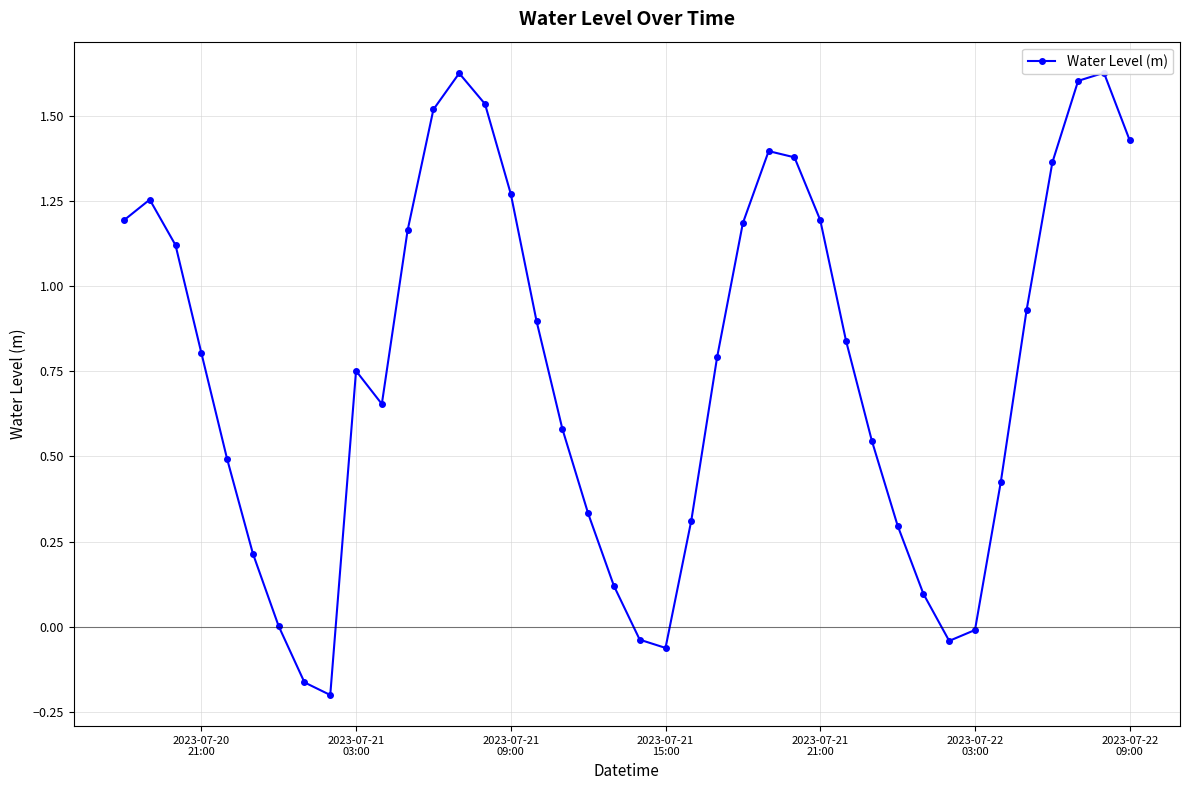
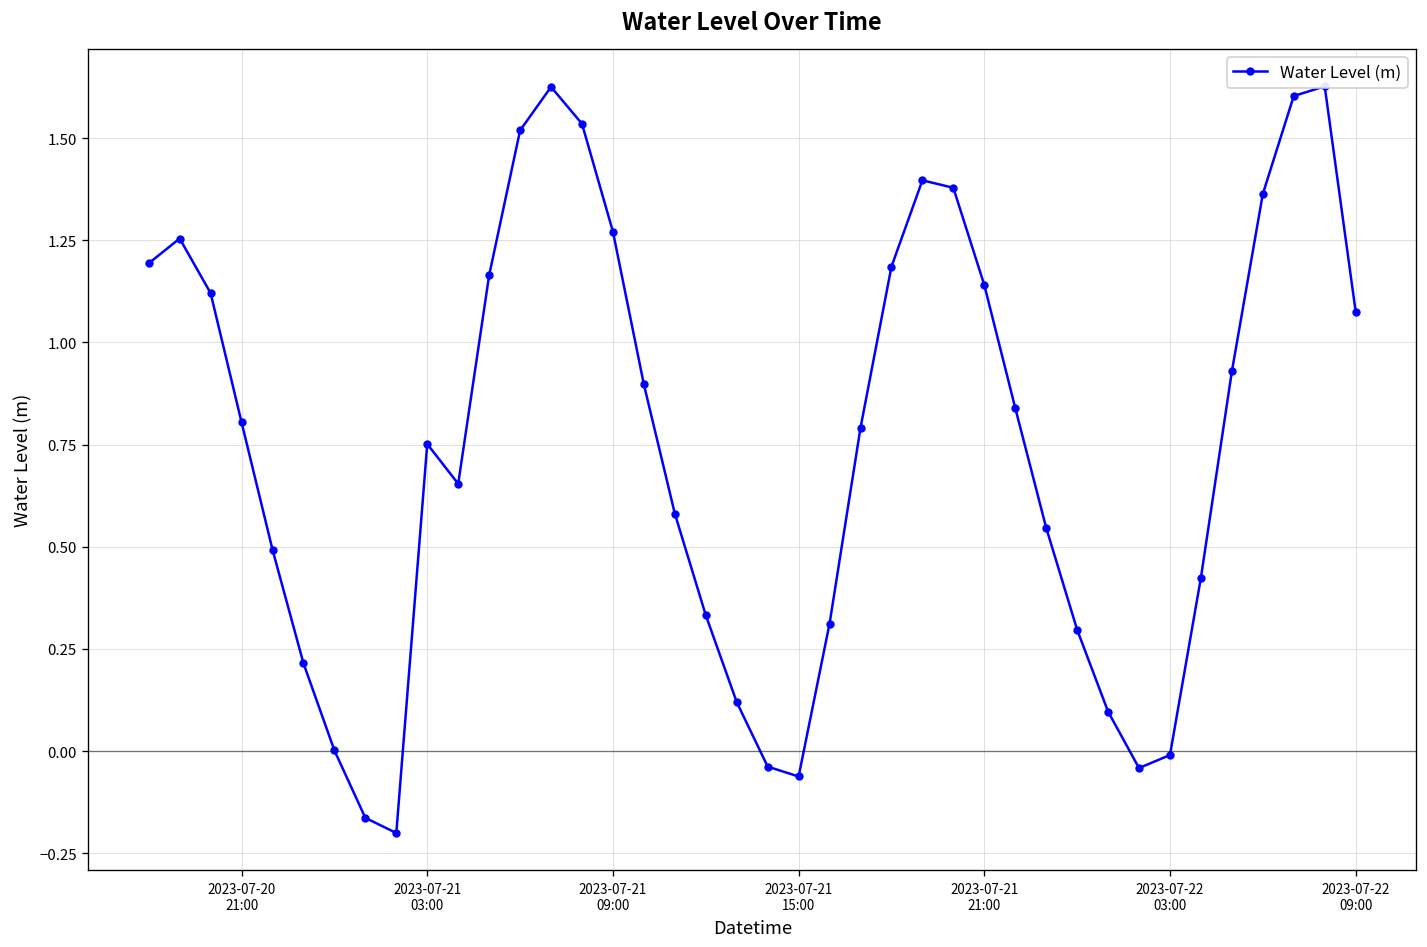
  {
    "2023-07-20 21:00": 0.80,
    "2023-07-21 03:00": 0.75,
    "2023-07-21 09:00": 1.27,
    "2023-07-21 15:00": -0.06,
-   "2023-07-21 21:00": 1.19,
+   "2023-07-21 21:00": 1.14,
    "2023-07-22 03:00": -0.01,
-   "2023-07-22 09:00": 1.43
+   "2023-07-22 09:00": 1.08
  }
